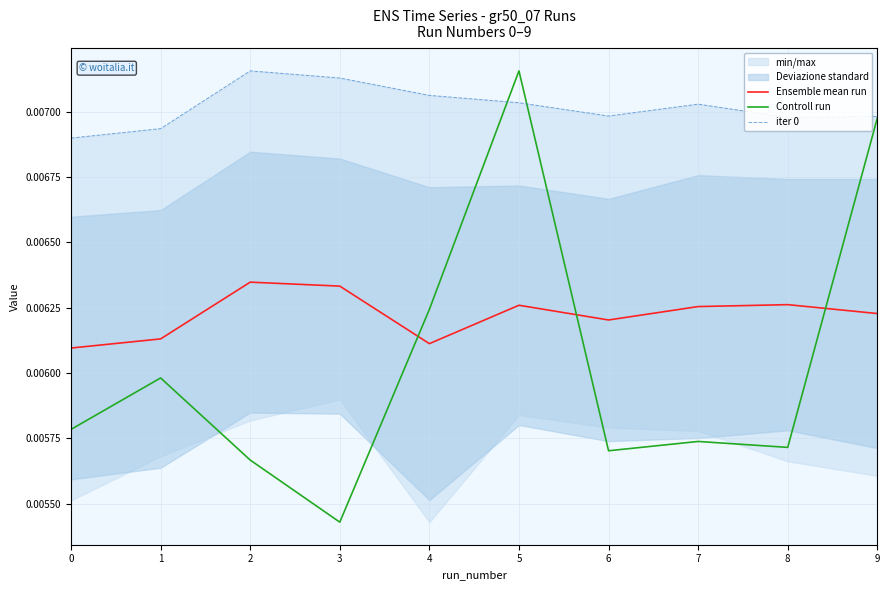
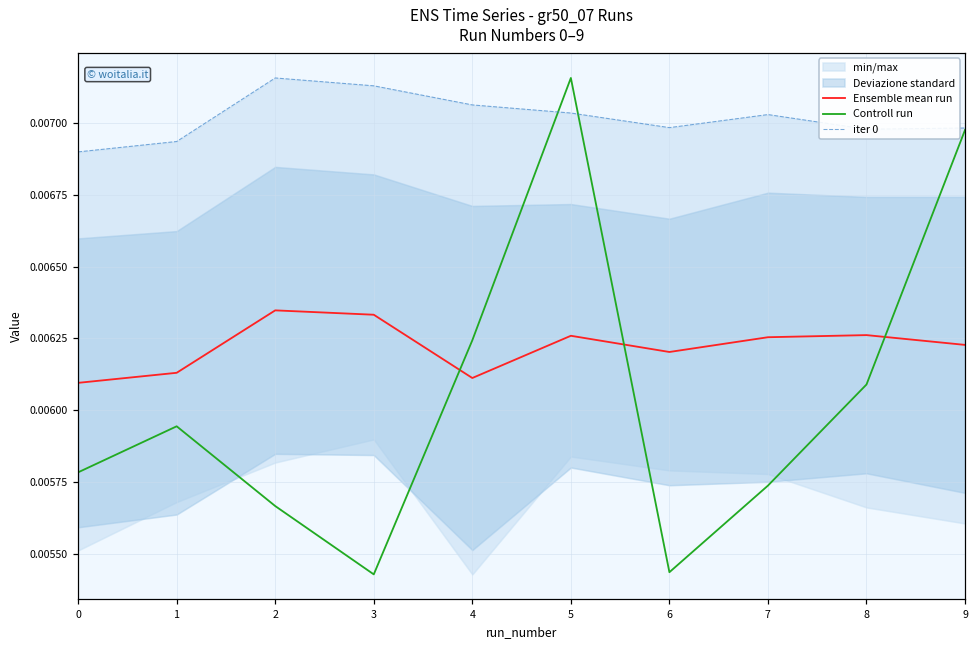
  {
    "Ensemble mean run": {
      "0": 0.00610,
      "1": 0.00613,
      "2": 0.00635,
      "3": 0.00633,
      "4": 0.00611,
      "5": 0.00626,
      "6": 0.00620,
      "7": 0.00625,
      "8": 0.00626,
      "9": 0.00623
    },
    "Controll run": {
      "0": 0.00578,
-     "1": 0.00598,
+     "1": 0.00594,
      "2": 0.00567,
      "3": 0.00543,
      "4": 0.00624,
      "5": 0.00716,
-     "6": 0.00570,
+     "6": 0.00544,
      "7": 0.00574,
-     "8": 0.00572
+     "8": 0.00609
    }
  }
